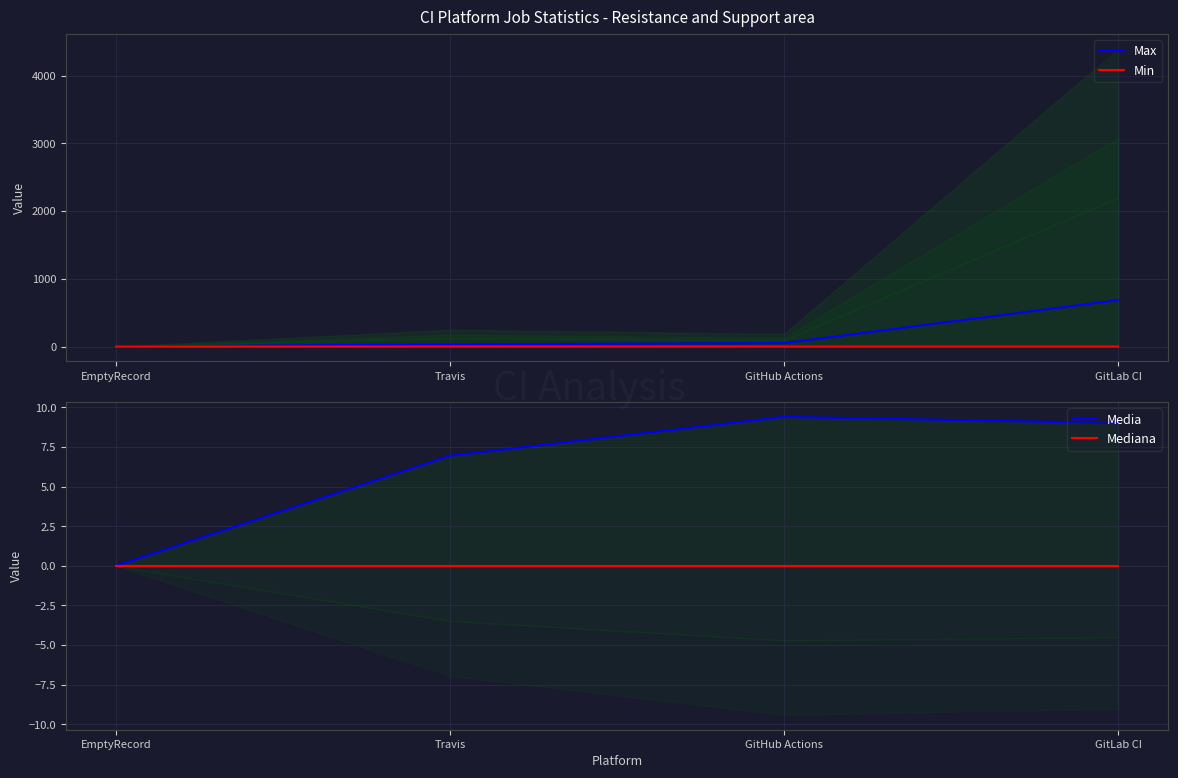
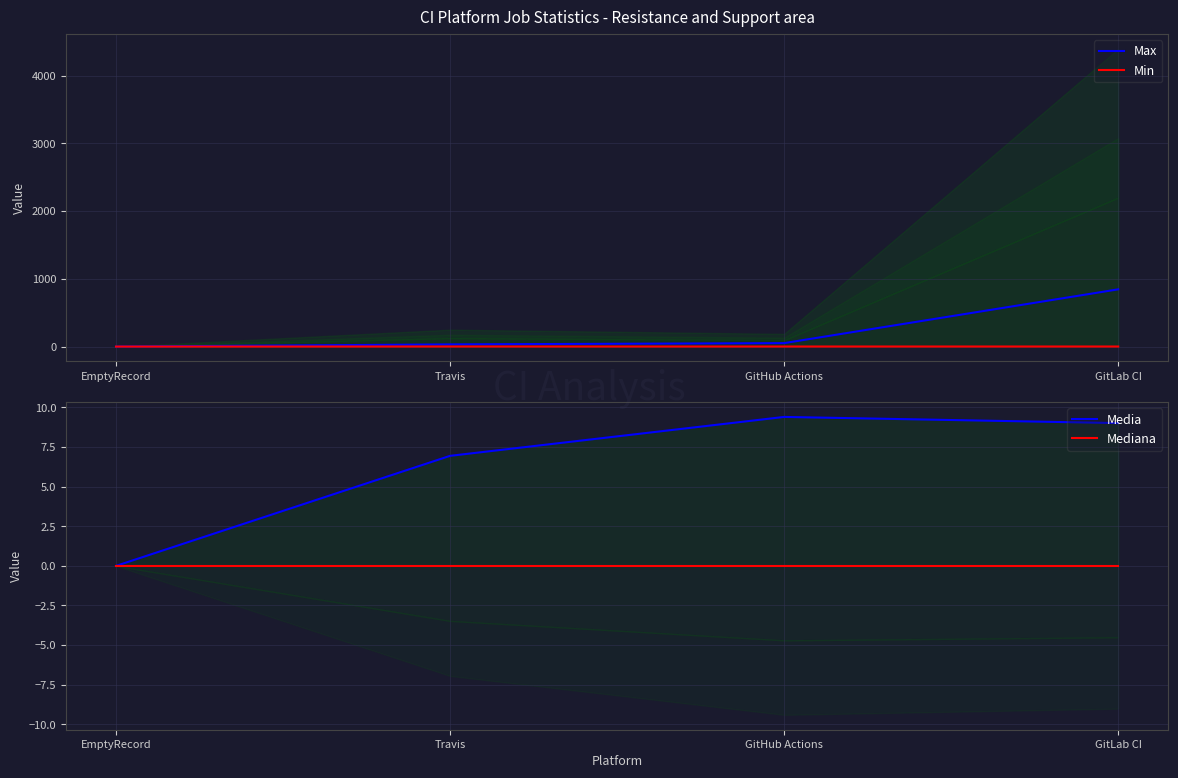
  {
    "CI Platform Job Statistics - Resistance and Support area": {
      "Max": {
        "GitHub Actions": 100,
-       "GitLab CI": 700
+       "GitLab CI": 800
      },
      "Min": {
        "GitHub Actions": 0,
        "GitLab CI": 0
      }
    }
  }
